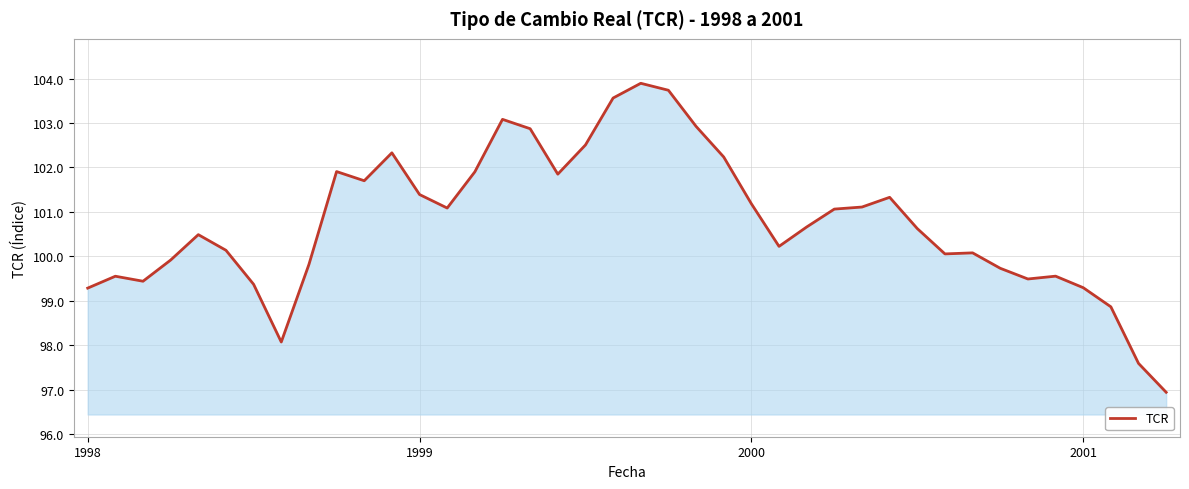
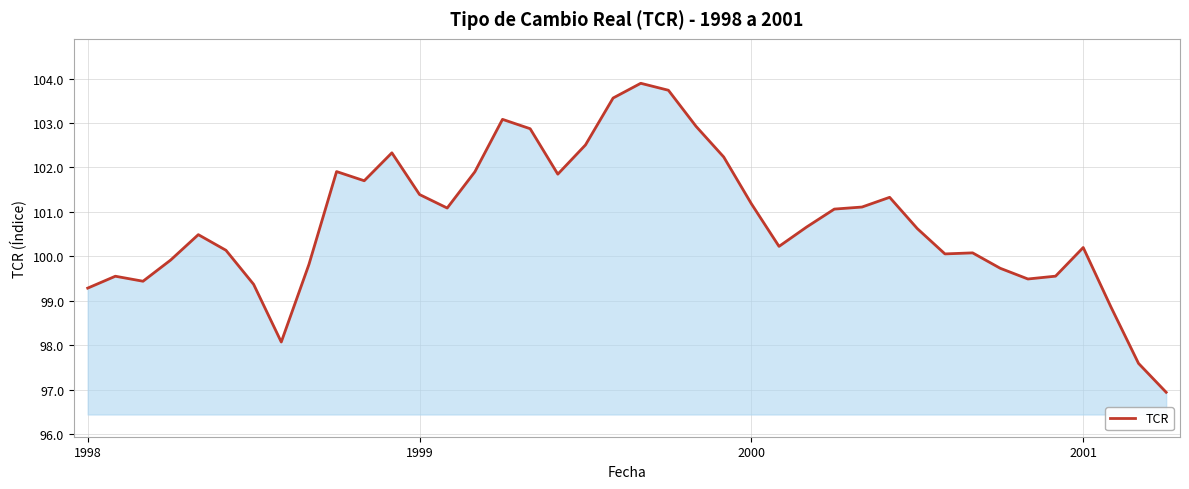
  {
    "1998": 99.3,
    "1999": 101.4,
    "2000": 101.2,
-   "2001": 99.3
+   "2001": 100.2
  }
